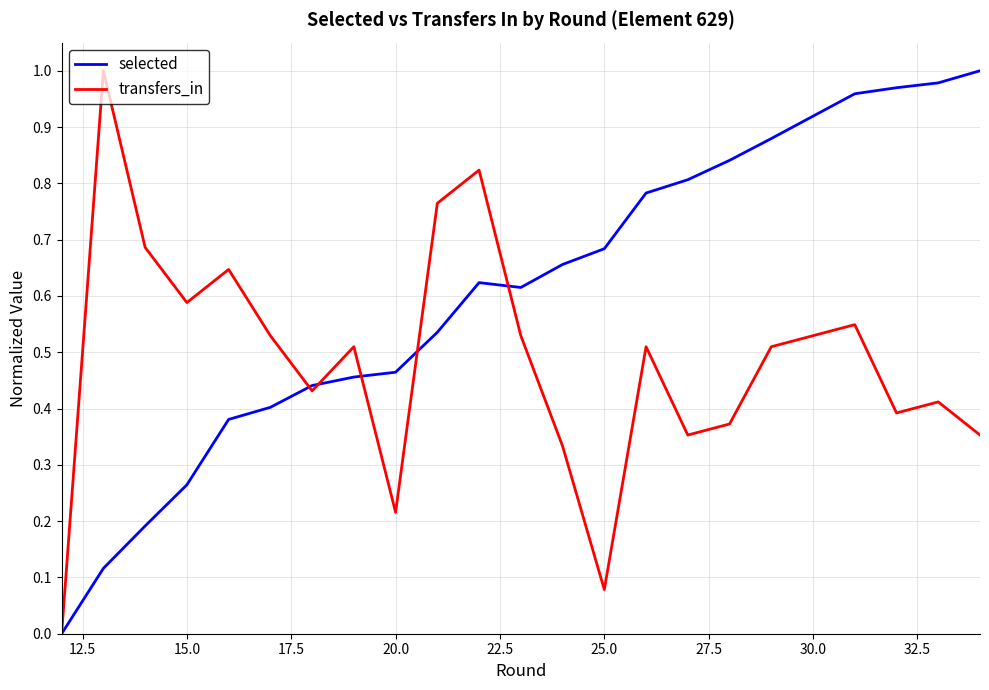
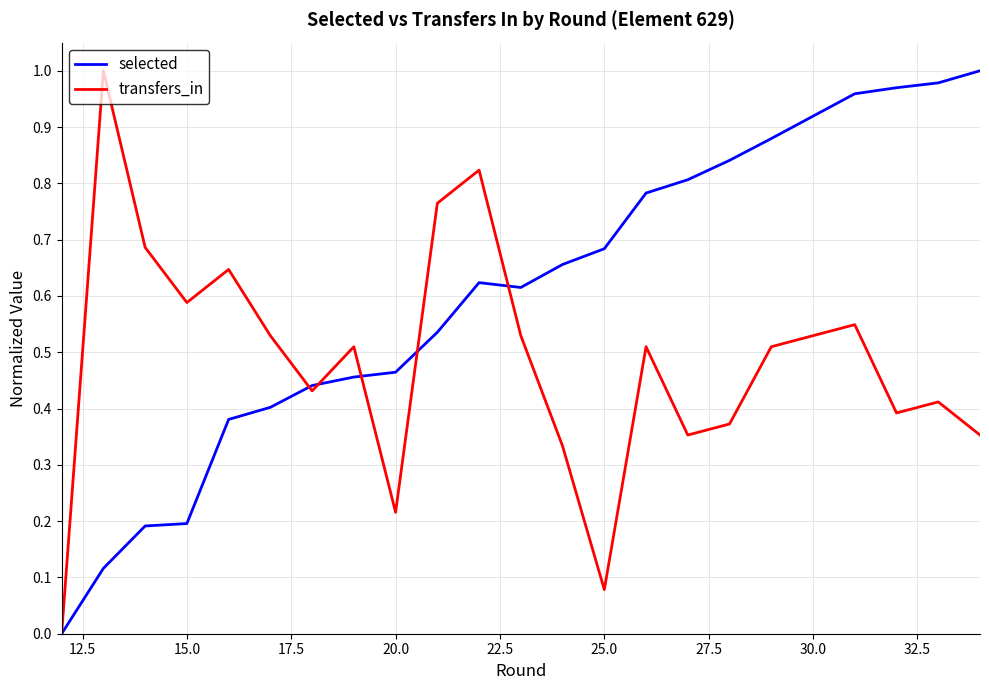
  {
    "selected": {
-     "15.0": 0.26,
+     "15.0": 0.20,
      "20.0": 0.46,
      "25.0": 0.68
    },
    "transfers_in": {
      "15.0": 0.59,
      "20.0": 0.22,
      "25.0": 0.08
    }
  }
